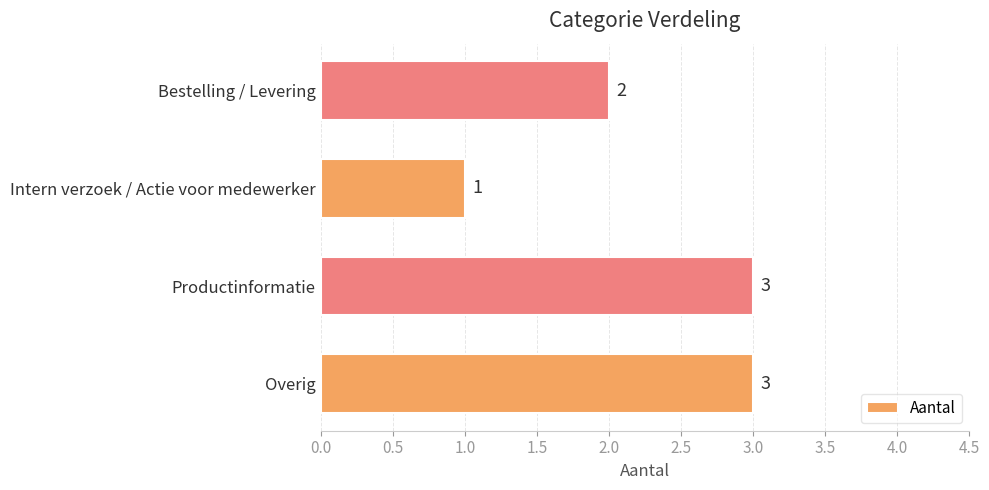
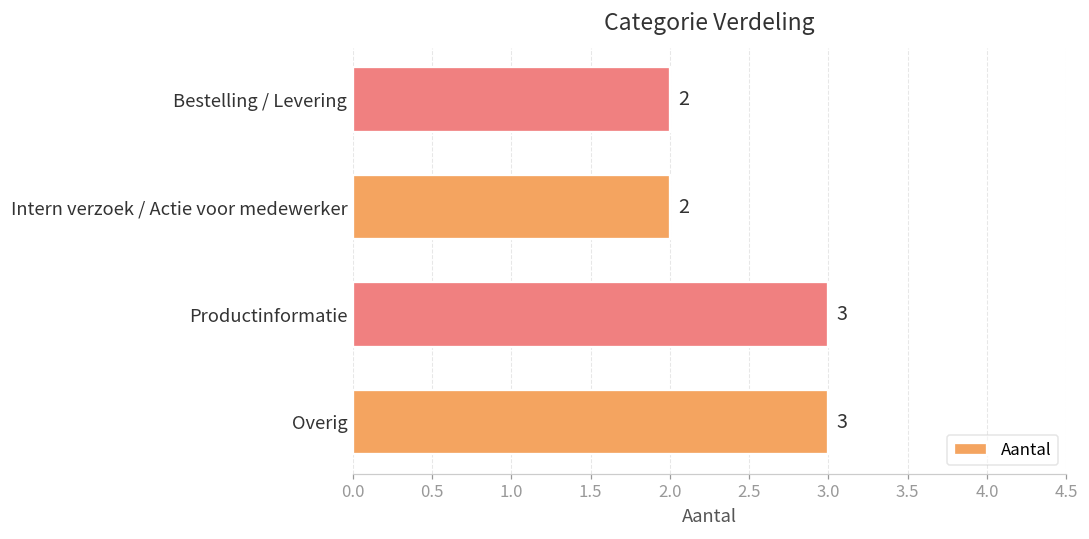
  {
    "Bestelling / Levering": 2,
-   "Intern verzoek / Actie voor medewerker": 1,
+   "Intern verzoek / Actie voor medewerker": 2,
    "Productinformatie": 3,
    "Overig": 3
  }
